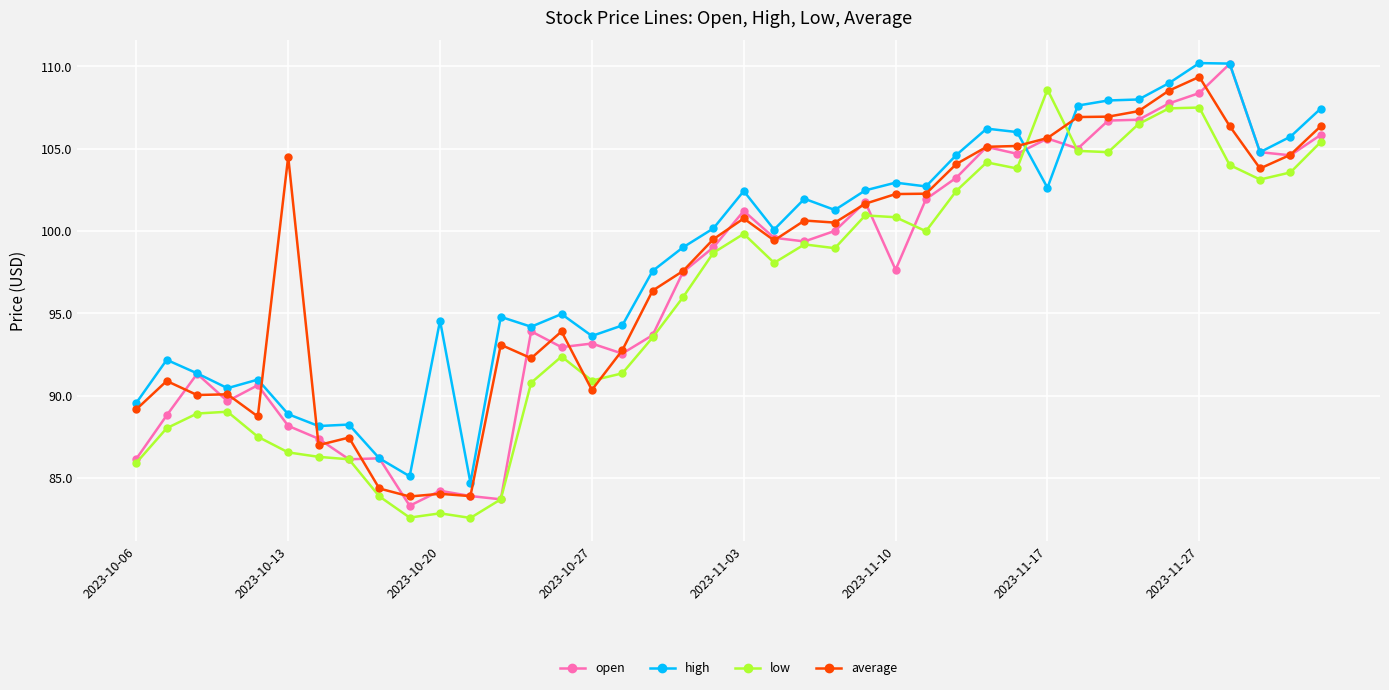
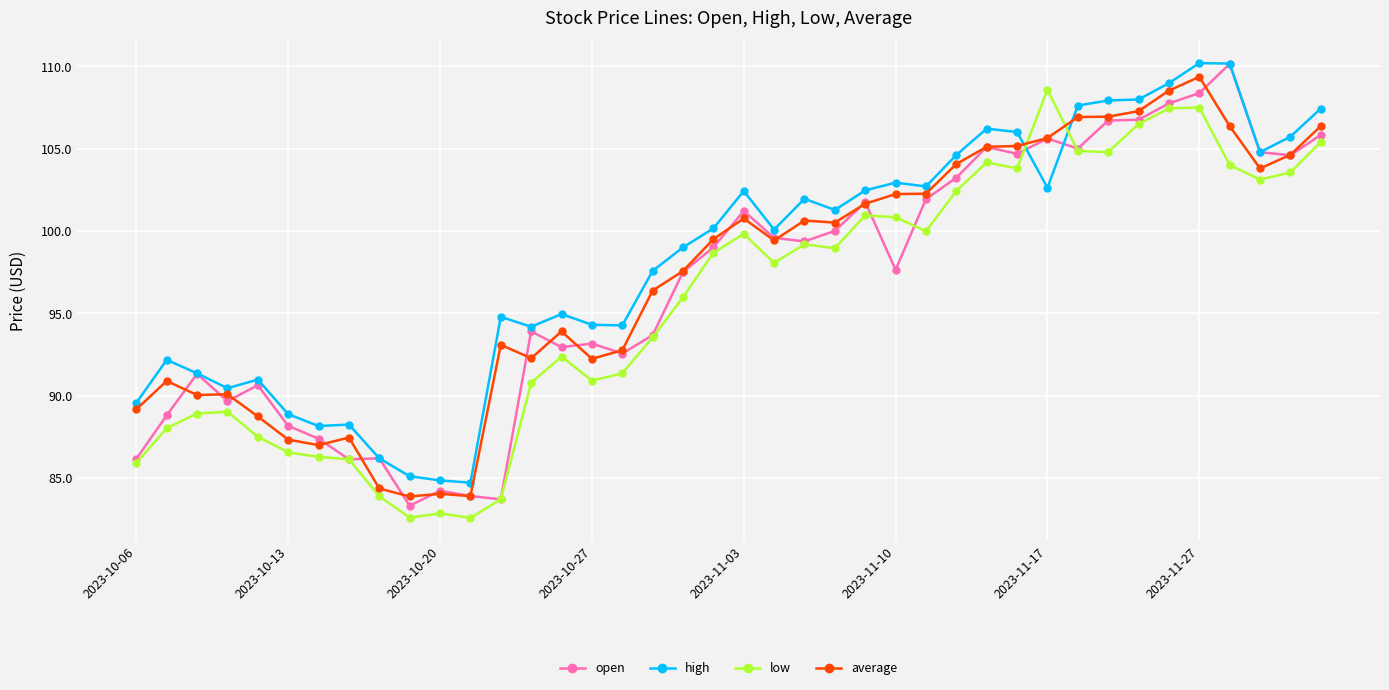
  {
    "open": {
      "2023-10-06": 86.2,
      "2023-10-13": 88.2,
      "2023-10-20": 84.2,
      "2023-10-27": 93.2,
      "2023-11-03": 101.2,
      "2023-11-10": 97.6,
      "2023-11-27": 108.4
    },
    "high": {
      "2023-10-06": 89.6,
      "2023-10-13": 88.9,
-     "2023-10-20": 94.6,
-     "2023-10-27": 93.6,
+     "2023-10-20": 84.9,
+     "2023-10-27": 94.3,
      "2023-11-03": 102.4,
      "2023-11-10": 102.9,
      "2023-11-17": 102.6,
      "2023-11-27": 110.2
    },
    "low": {
      "2023-10-06": 85.9,
      "2023-10-13": 86.6,
      "2023-10-20": 82.9,
      "2023-10-27": 90.9,
      "2023-11-03": 99.8,
      "2023-11-10": 100.8,
      "2023-11-17": 108.6,
      "2023-11-27": 107.5
    },
    "average": {
      "2023-10-06": 89.2,
-     "2023-10-13": 104.5,
+     "2023-10-13": 87.3,
      "2023-10-20": 84.0,
-     "2023-10-27": 90.3,
+     "2023-10-27": 92.2,
      "2023-11-03": 100.8,
      "2023-11-10": 102.2,
      "2023-11-27": 109.4
    }
  }
